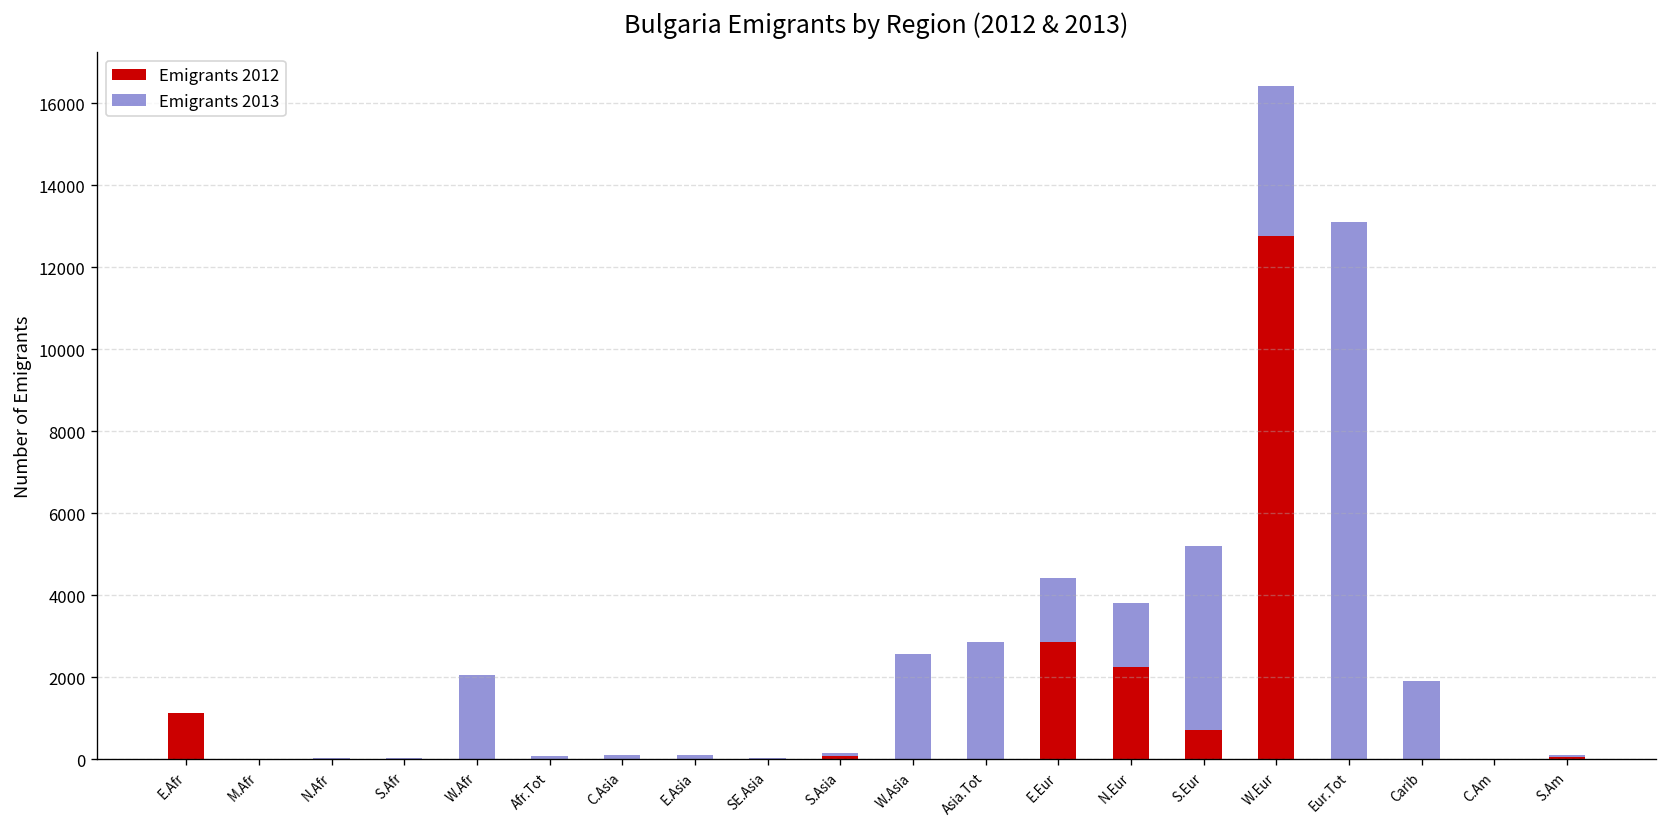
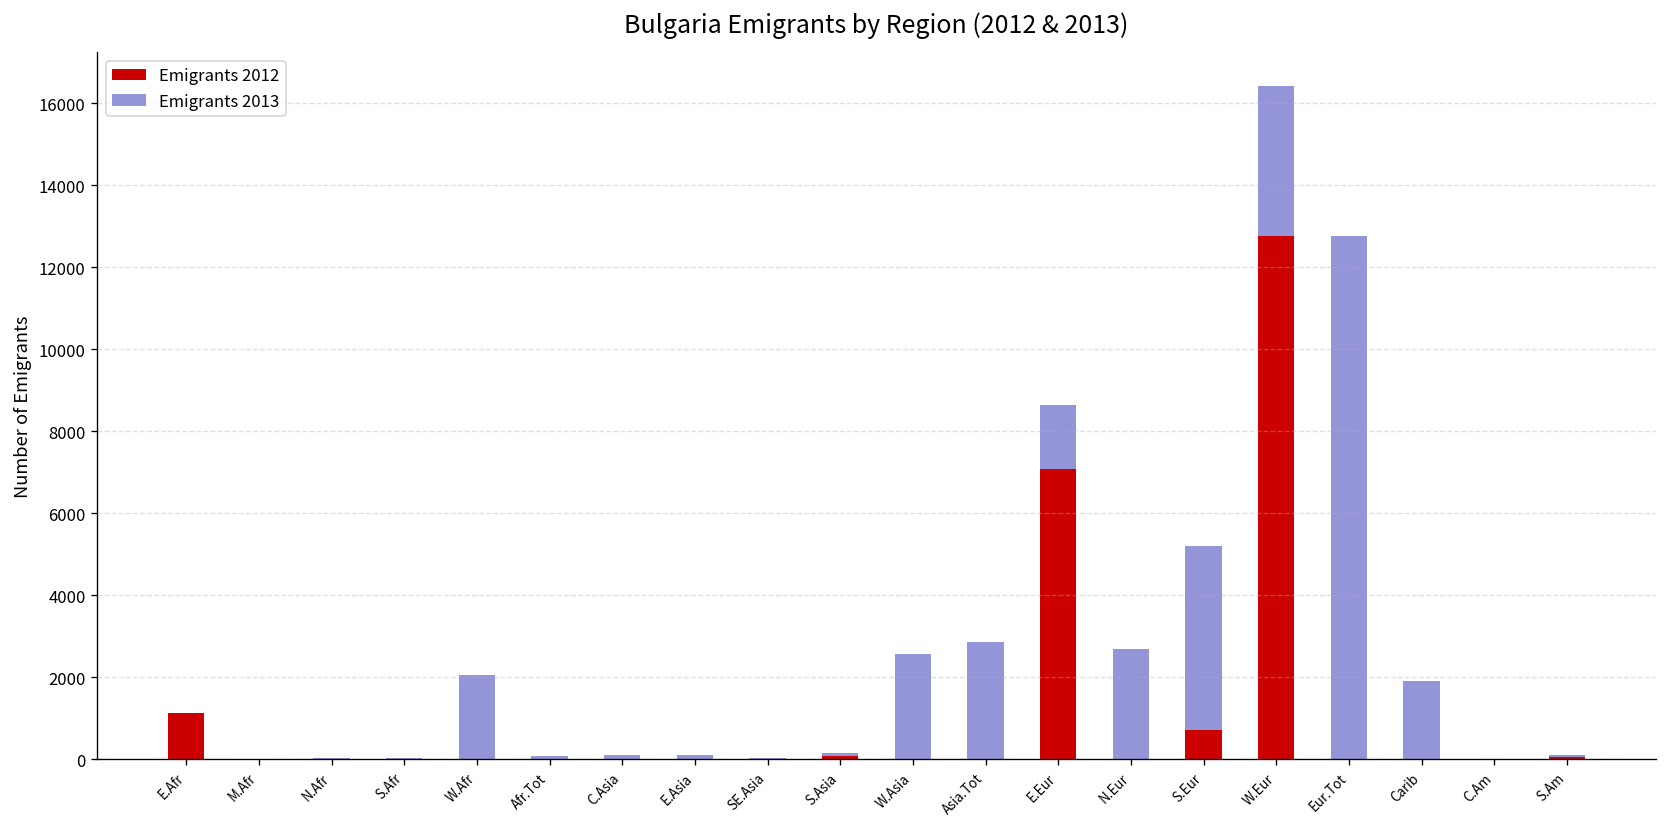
  {
    "Emigrants 2012": {
      "E.Afr": 1100,
      "M.Afr": 0,
      "N.Afr": 0,
      "S.Afr": 0,
      "W.Afr": 0,
      "Afr.Tot": 0,
      "C.Asia": 0,
      "E.Asia": 0,
      "SE.Asia": 0,
      "S.Asia": 100,
      "W.Asia": 0,
      "Asia.Tot": 0,
-     "E.Eur": 2900,
-     "N.Eur": 2200,
+     "E.Eur": 7100,
+     "N.Eur": 0,
      "S.Eur": 700,
      "W.Eur": 12800,
      "Eur.Tot": 0,
      "Carib": 0,
      "C.Am": 0
    },
    "Emigrants 2013": {
      "W.Afr": 2100,
      "Afr.Tot": 100,
      "C.Asia": 100,
      "E.Asia": 100,
      "W.Asia": 2600,
      "Asia.Tot": 2900,
      "E.Eur": 1600,
-     "N.Eur": 1600,
+     "N.Eur": 2700,
      "S.Eur": 4500,
      "W.Eur": 3700,
-     "Eur.Tot": 13100,
+     "Eur.Tot": 12800,
      "Carib": 1900
    }
  }
